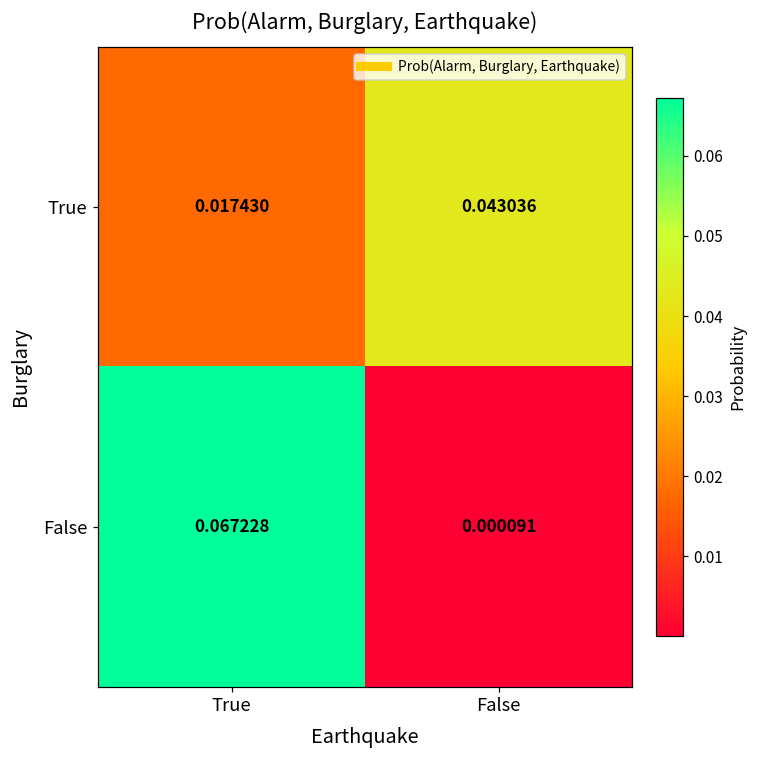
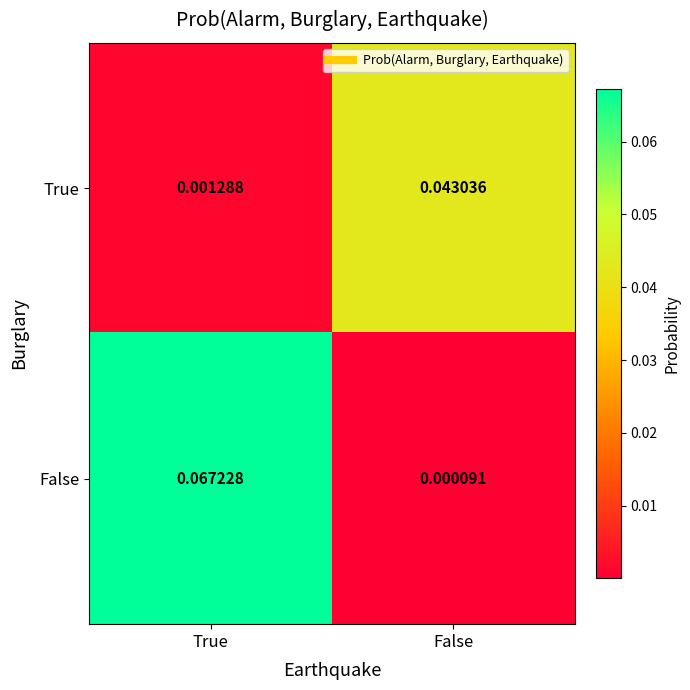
  {
    "True": {
-     "True": 0.017430,
+     "True": 0.001288,
      "False": 0.043036
    },
    "False": {
      "True": 0.067228,
      "False": 0.000091
    }
  }
